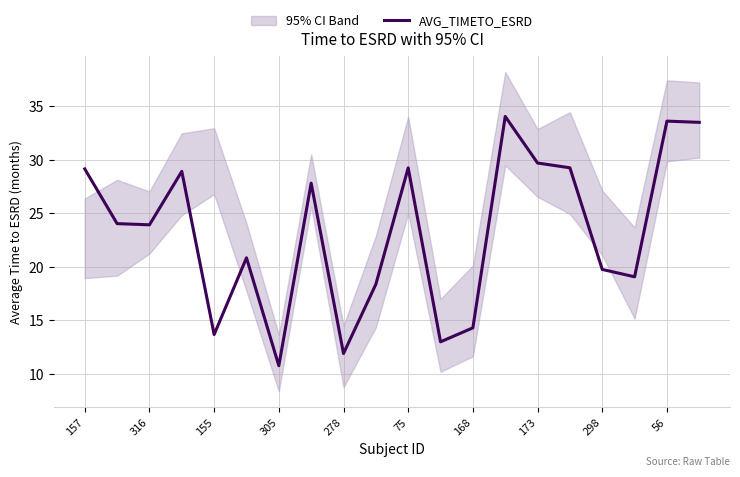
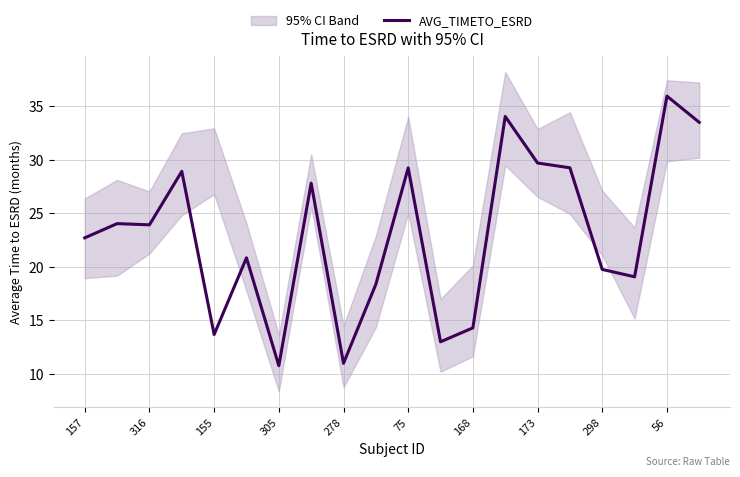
  {
    "AVG_TIMETO_ESRD": {
-     "157": 29.1,
+     "157": 22.7,
      "316": 23.9,
      "155": 13.7,
      "305": 10.7,
-     "278": 11.9,
+     "278": 11.0,
      "75": 29.2,
      "168": 14.3,
      "173": 29.7,
      "298": 19.7,
-     "56": 33.6
+     "56": 36.0
    }
  }
